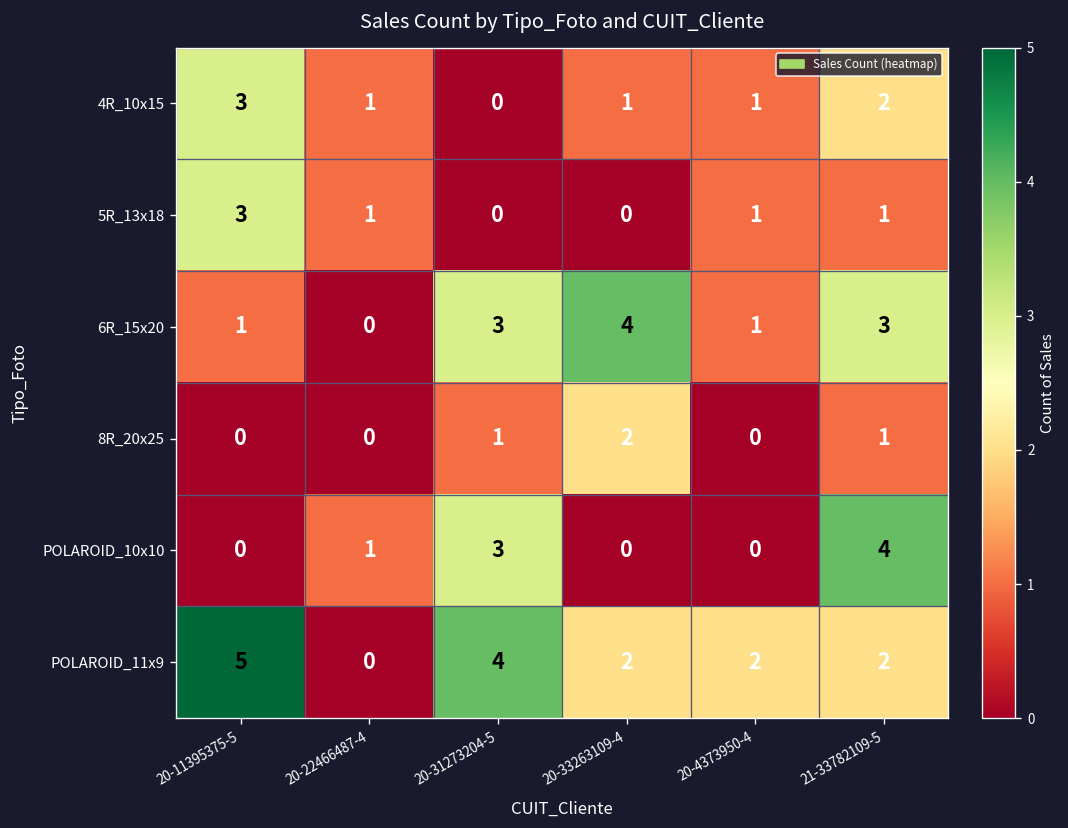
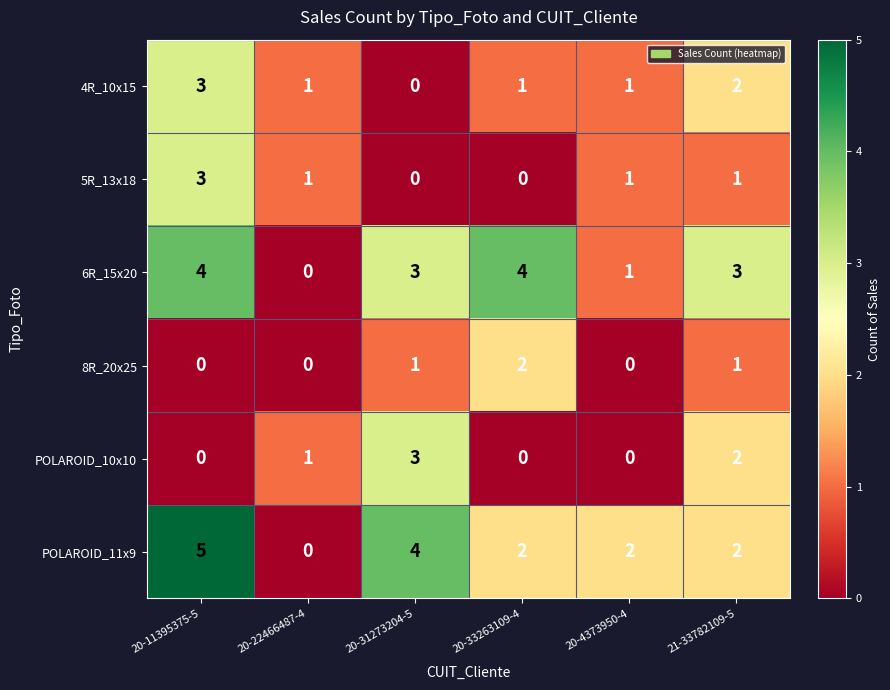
  {
    "4R_10x15": {
      "20-11395375-5": 3,
      "20-22466487-4": 1,
      "20-31273204-5": 0,
      "20-33263109-4": 1,
      "20-4373950-4": 1,
      "21-33782109-5": 2
    },
    "5R_13x18": {
      "20-11395375-5": 3,
      "20-22466487-4": 1,
      "20-31273204-5": 0,
      "20-33263109-4": 0,
      "20-4373950-4": 1,
      "21-33782109-5": 1
    },
    "6R_15x20": {
-     "20-11395375-5": 1,
+     "20-11395375-5": 4,
      "20-22466487-4": 0,
      "20-31273204-5": 3,
      "20-33263109-4": 4,
      "20-4373950-4": 1,
      "21-33782109-5": 3
    },
    "8R_20x25": {
      "20-11395375-5": 0,
      "20-22466487-4": 0,
      "20-31273204-5": 1,
      "20-33263109-4": 2,
      "20-4373950-4": 0,
      "21-33782109-5": 1
    },
    "POLAROID_10x10": {
      "20-11395375-5": 0,
      "20-22466487-4": 1,
      "20-31273204-5": 3,
      "20-33263109-4": 0,
      "20-4373950-4": 0,
-     "21-33782109-5": 4
+     "21-33782109-5": 2
    },
    "POLAROID_11x9": {
      "20-11395375-5": 5,
      "20-22466487-4": 0,
      "20-31273204-5": 4,
      "20-33263109-4": 2,
      "20-4373950-4": 2,
      "21-33782109-5": 2
    }
  }
